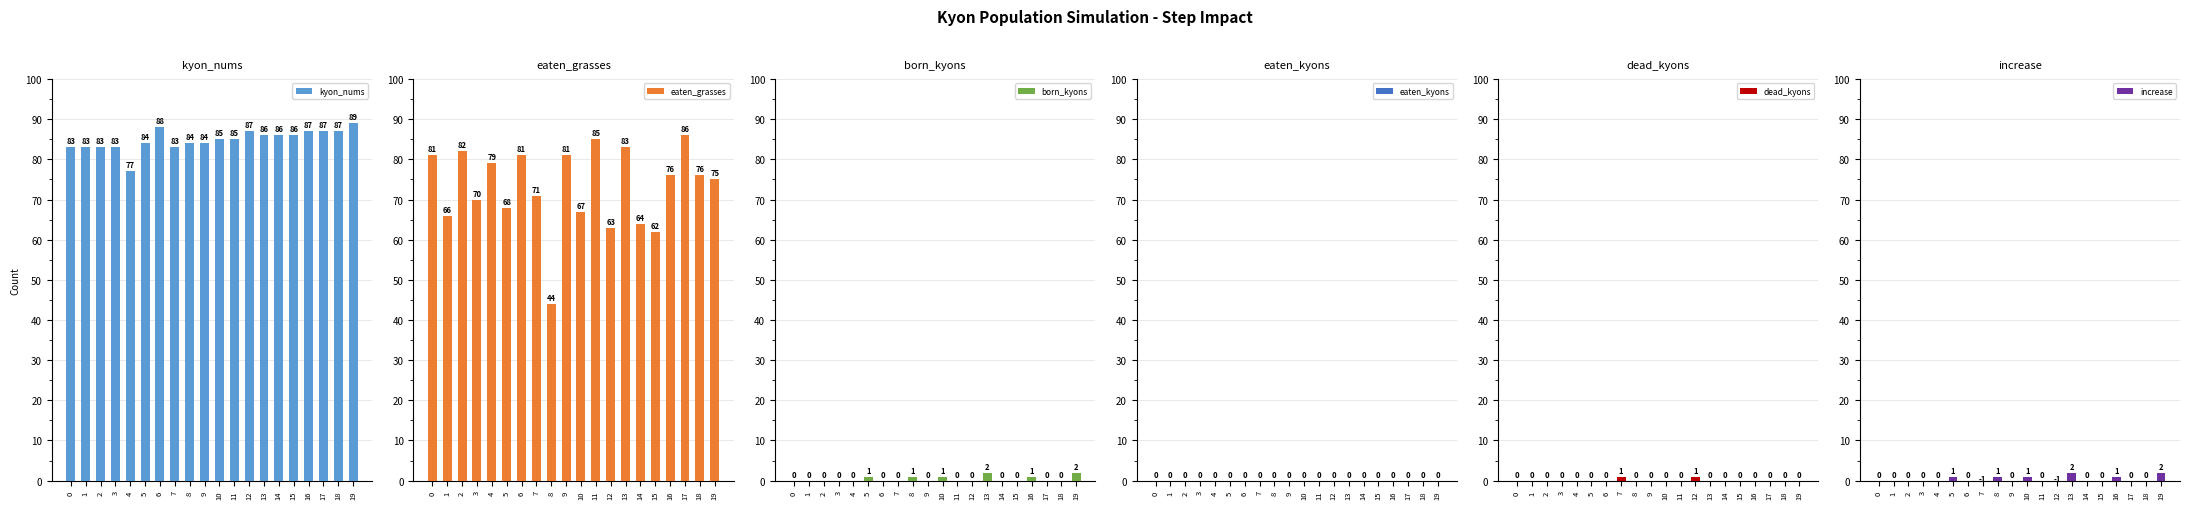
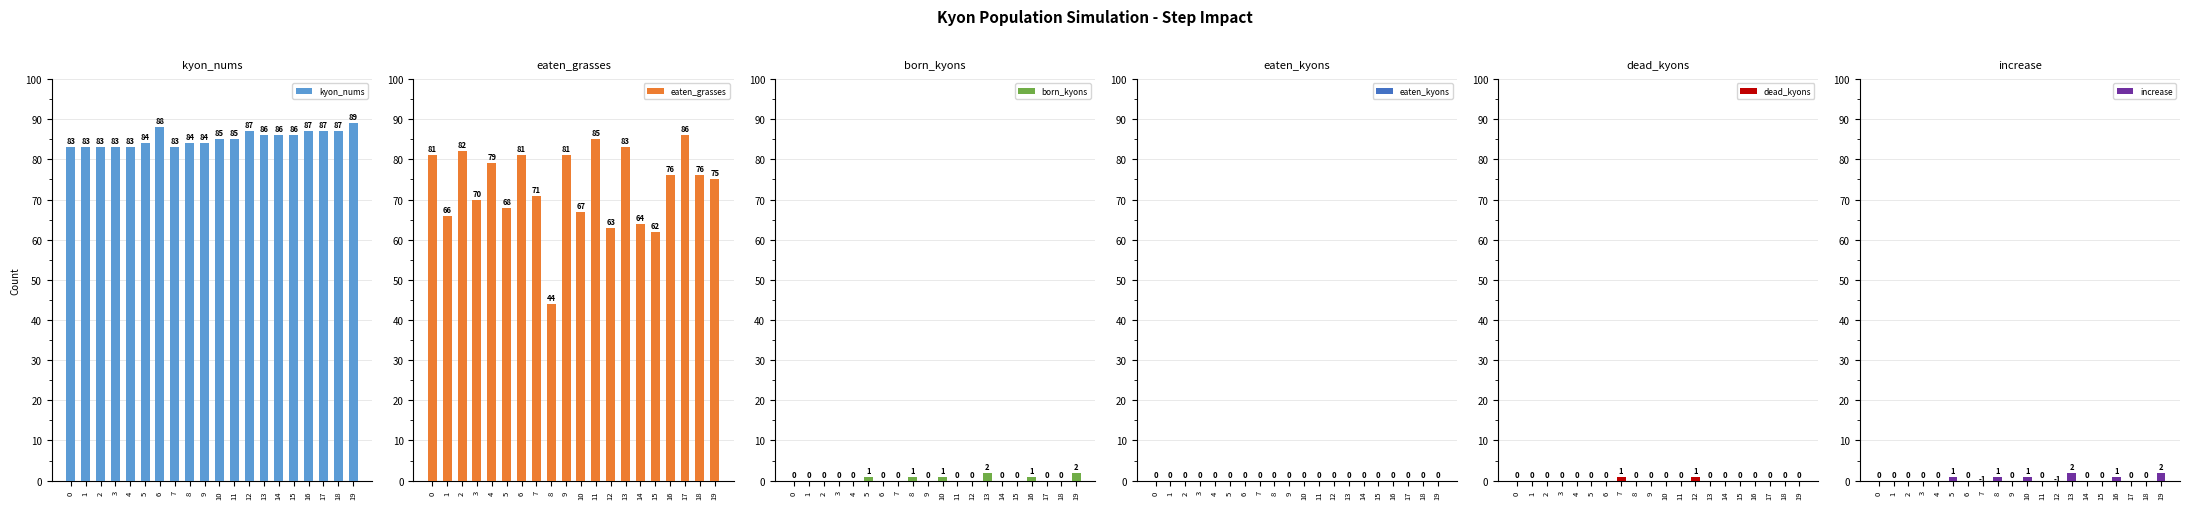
  {
    "kyon_nums": {
      "0": 83,
      "1": 83,
      "2": 83,
      "3": 83,
-     "4": 77,
+     "4": 83,
      "5": 84,
      "6": 88,
      "7": 83,
      "8": 84,
      "9": 84,
      "10": 85,
      "11": 85,
      "12": 87,
      "13": 86,
      "14": 86,
      "15": 86,
      "16": 87,
      "17": 87,
      "18": 87,
      "19": 89
    },
    "eaten_grasses": {
      "0": 81,
      "1": 66,
      "2": 82,
      "3": 70,
      "4": 79,
      "5": 68,
      "6": 81,
      "7": 71,
      "8": 44,
      "9": 81,
      "10": 67,
      "11": 85,
      "12": 63,
      "13": 83,
      "14": 64,
      "15": 62,
      "16": 76,
      "17": 86,
      "18": 76,
      "19": 75
    },
    "born_kyons": {
      "0": 0,
      "1": 0,
      "2": 0,
      "3": 0,
      "4": 0,
      "5": 1,
      "6": 0,
      "7": 0,
      "8": 1,
      "9": 0,
      "10": 1,
      "11": 0,
      "12": 0,
      "13": 2,
      "14": 0,
      "15": 0,
      "16": 1,
      "17": 0,
      "18": 0,
      "19": 2
    },
    "eaten_kyons": {
      "0": 0,
      "1": 0,
      "2": 0,
      "3": 0,
      "4": 0,
      "5": 0,
      "6": 0,
      "7": 0,
      "8": 0,
      "9": 0,
      "10": 0,
      "11": 0,
      "12": 0,
      "13": 0,
      "14": 0,
      "15": 0,
      "16": 0,
      "17": 0,
      "18": 0,
      "19": 0
    },
    "dead_kyons": {
      "0": 0,
      "1": 0,
      "2": 0,
      "3": 0,
      "4": 0,
      "5": 0,
      "6": 0,
      "7": 1,
      "8": 0,
      "9": 0,
      "10": 0,
      "11": 0,
      "12": 1,
      "13": 0,
      "14": 0,
      "15": 0,
      "16": 0,
      "17": 0,
      "18": 0,
      "19": 0
    },
    "increase": {
      "0": 0,
      "1": 0,
      "2": 0,
      "3": 0,
      "4": 0,
      "5": 1,
      "6": 0,
      "8": 1,
      "9": 0,
      "10": 1,
      "11": 0,
      "13": 2,
      "14": 0,
      "15": 0,
      "16": 1,
      "17": 0,
      "18": 0,
      "19": 2
    }
  }
